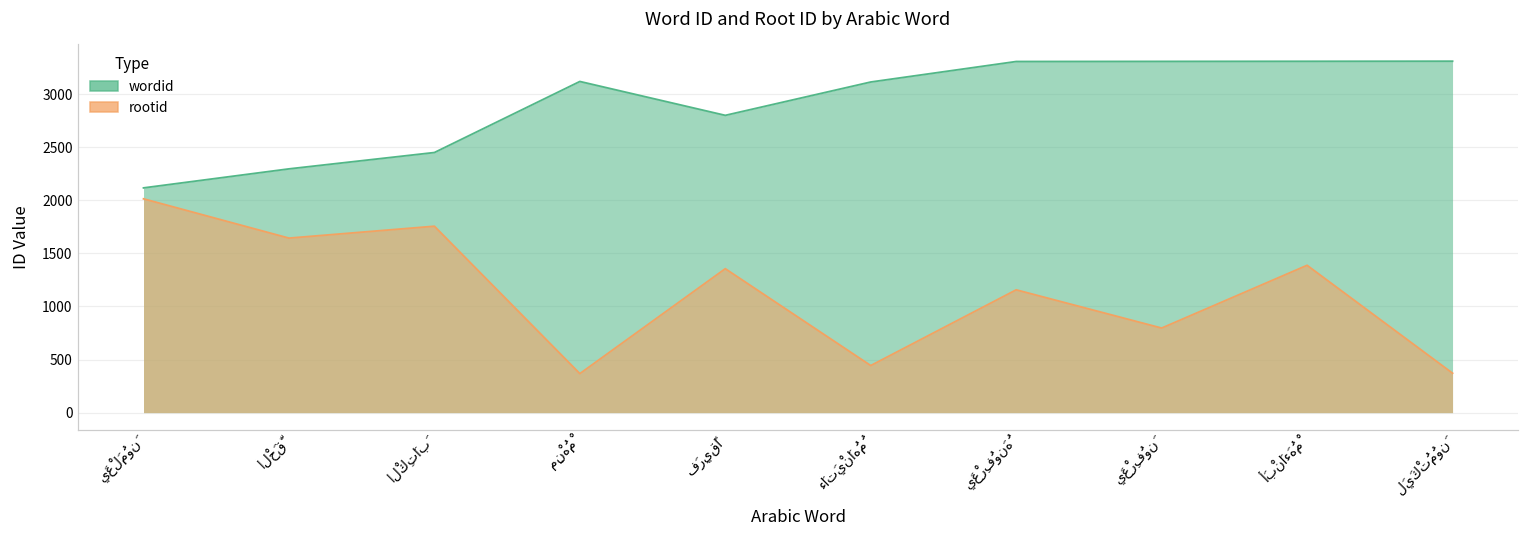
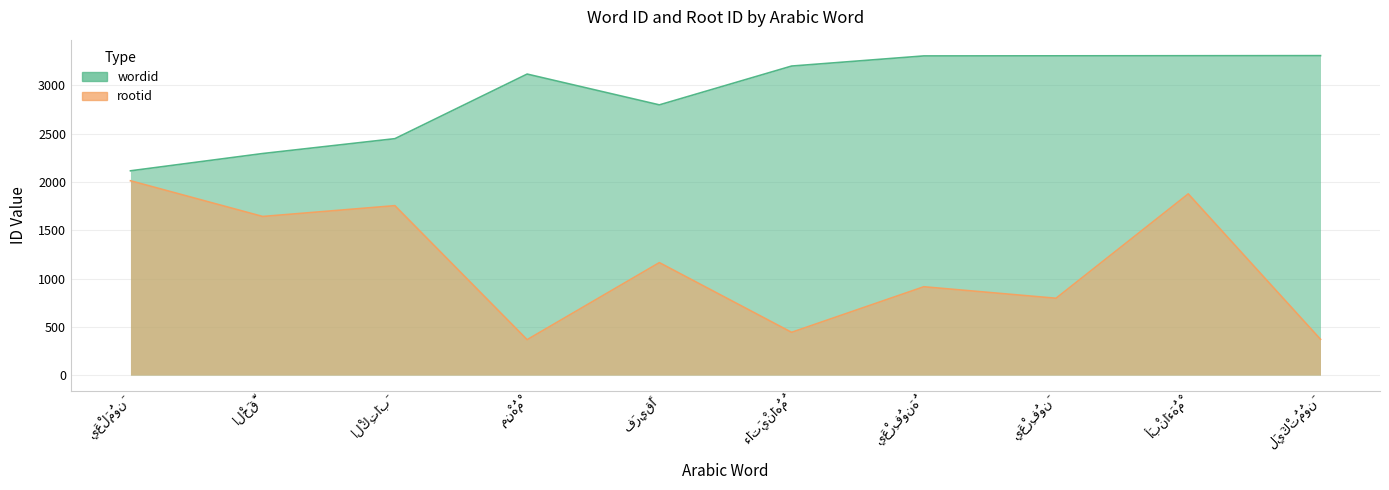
  {
    "wordid": {
      "يَعْلَمُونَ": 2100,
      "الْحَقَّ": 2300,
      "الْكِتَابَ": 2400,
      "مِنْهُمْ": 3100,
      "فَرِيقًا": 2800,
-     "ءَاتَيْنَاهُمُ": 3100,
+     "ءَاتَيْنَاهُمُ": 3200,
      "يَعْرِفُونَهُ": 3300,
      "يَعْرِفُونَ": 3300,
      "أَبْنَاءَهُمْ": 3300,
      "لَيَكْتُمُونَ": 3300
    },
    "rootid": {
      "يَعْلَمُونَ": 2000,
      "الْحَقَّ": 1600,
      "الْكِتَابَ": 1800,
      "مِنْهُمْ": 400,
-     "فَرِيقًا": 1400,
+     "فَرِيقًا": 1200,
      "ءَاتَيْنَاهُمُ": 400,
-     "يَعْرِفُونَهُ": 1200,
+     "يَعْرِفُونَهُ": 900,
      "يَعْرِفُونَ": 800,
-     "أَبْنَاءَهُمْ": 1400,
+     "أَبْنَاءَهُمْ": 1900,
      "لَيَكْتُمُونَ": 400
    }
  }
